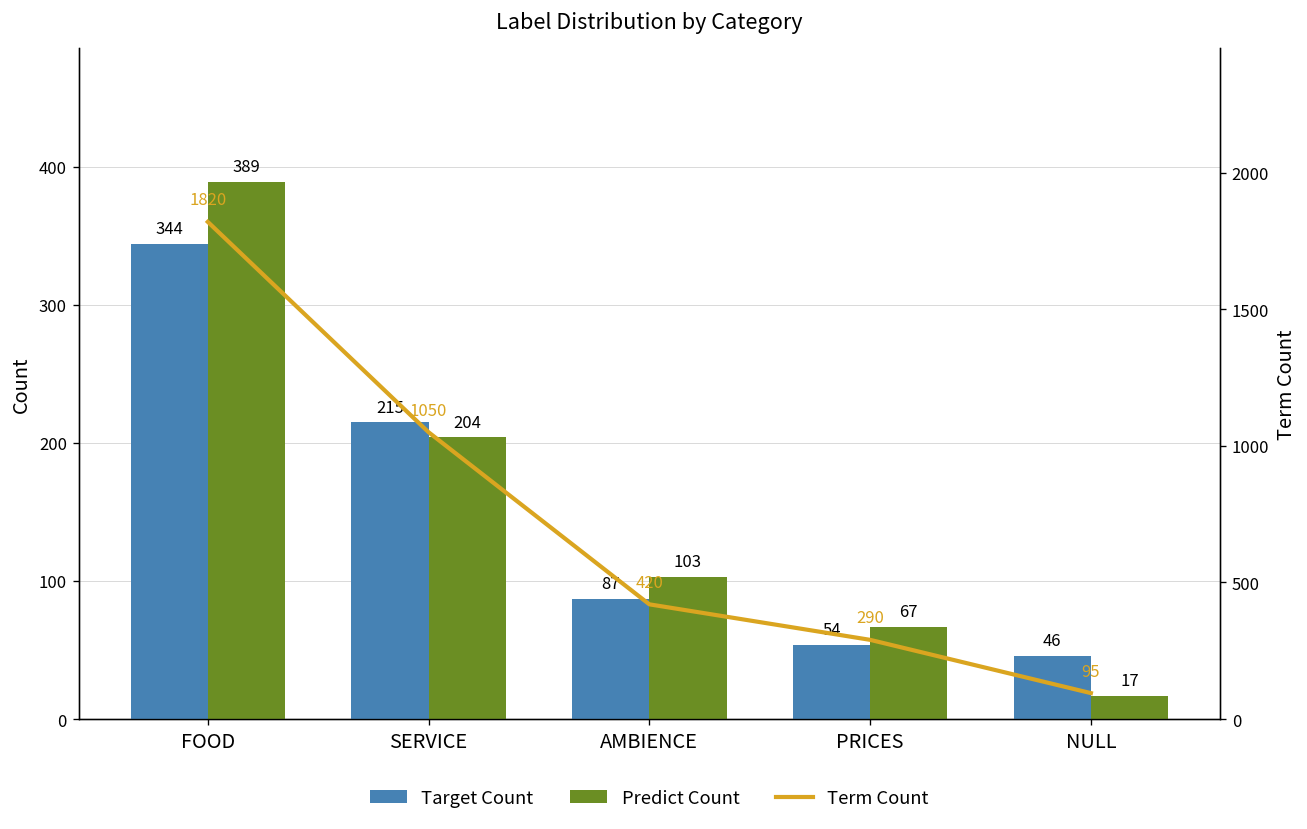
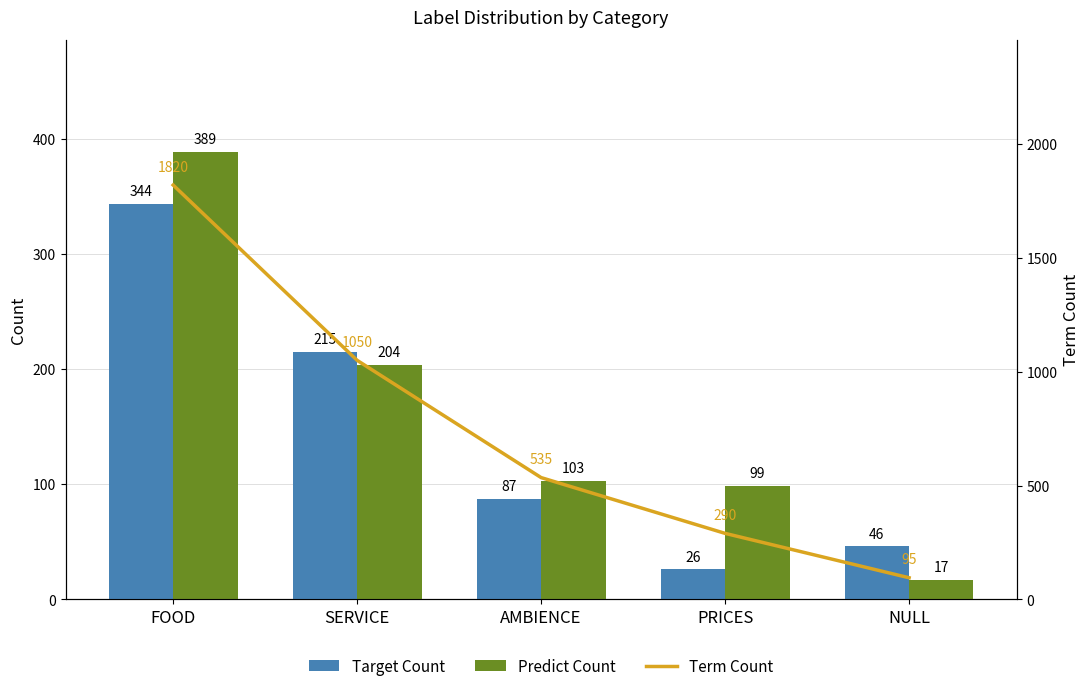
  {
    "Target Count": {
      "FOOD": 344,
      "SERVICE": 215,
      "AMBIENCE": 87,
-     "PRICES": 54,
+     "PRICES": 26,
      "NULL": 46
    },
    "Predict Count": {
      "FOOD": 389,
      "SERVICE": 204,
      "AMBIENCE": 103,
-     "PRICES": 67,
+     "PRICES": 99,
      "NULL": 17
    },
    "Term Count": {
      "FOOD": 1820,
      "SERVICE": 1050,
-     "AMBIENCE": 420,
+     "AMBIENCE": 535,
      "PRICES": 290,
      "NULL": 95
    }
  }
